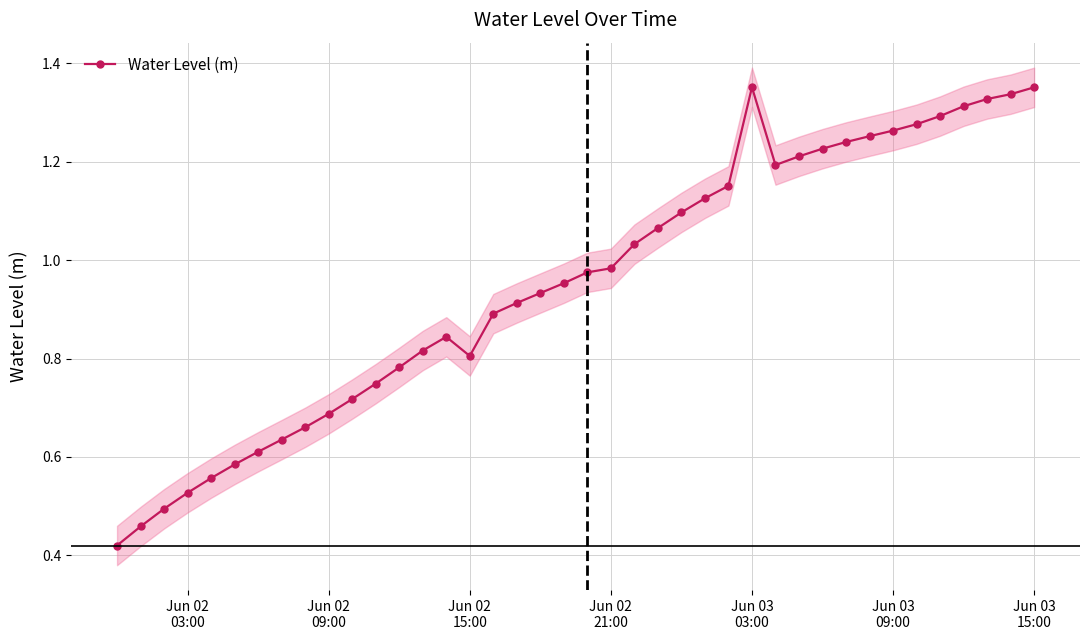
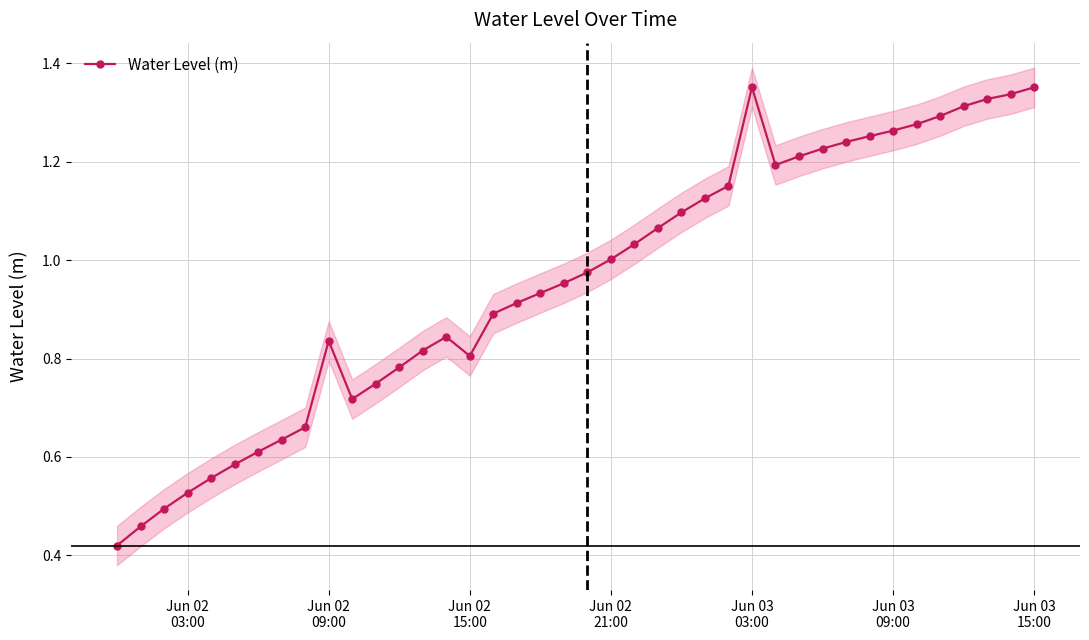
  {
    "Water Level (m)": {
      "Jun 02 03:00": 0.53,
-     "Jun 02 09:00": 0.69,
+     "Jun 02 09:00": 0.84,
      "Jun 02 15:00": 0.81,
-     "Jun 02 21:00": 0.98,
+     "Jun 02 21:00": 1.00,
      "Jun 03 03:00": 1.35,
      "Jun 03 09:00": 1.26,
      "Jun 03 15:00": 1.35
    }
  }
